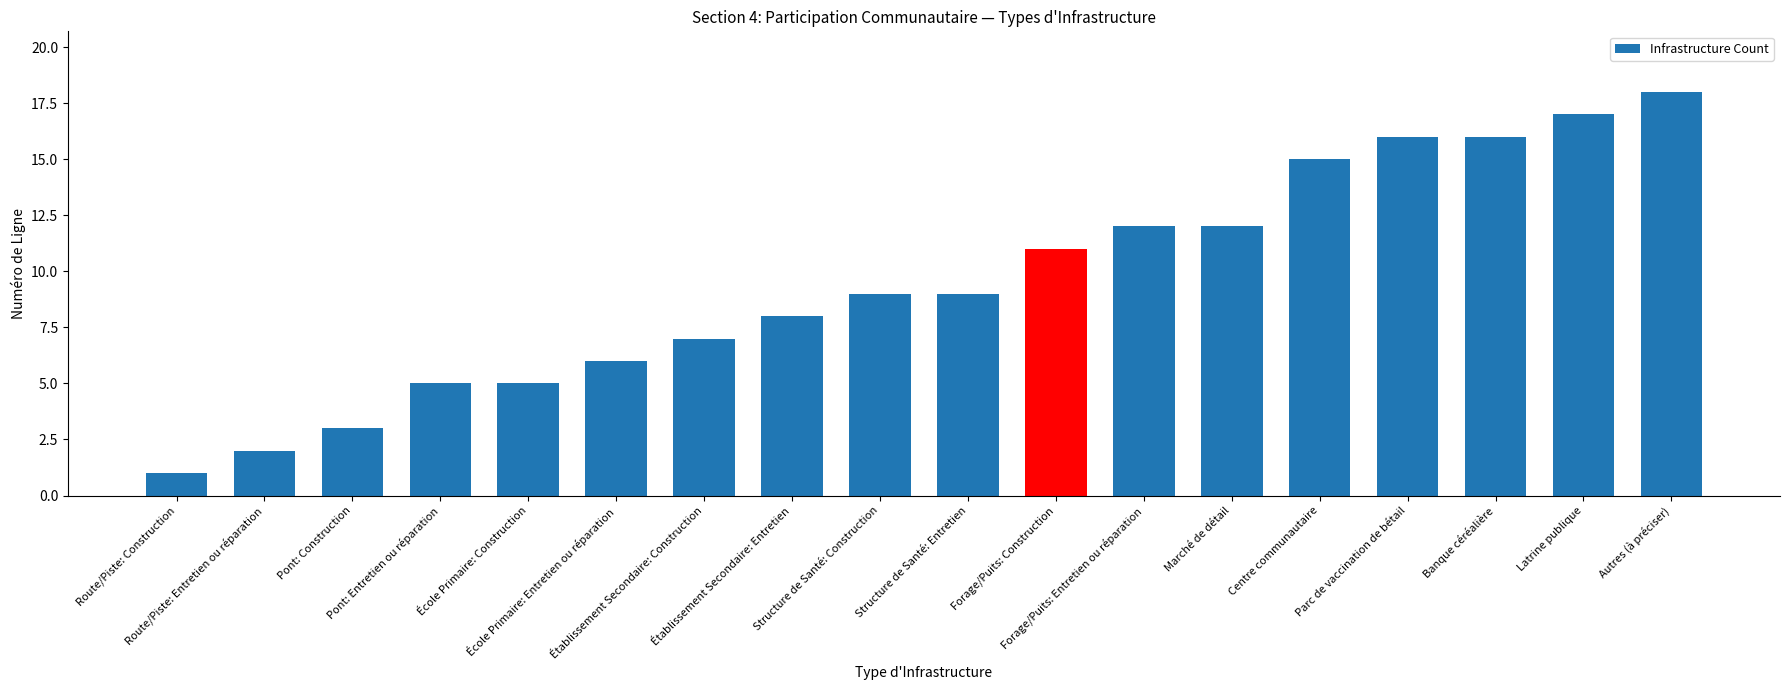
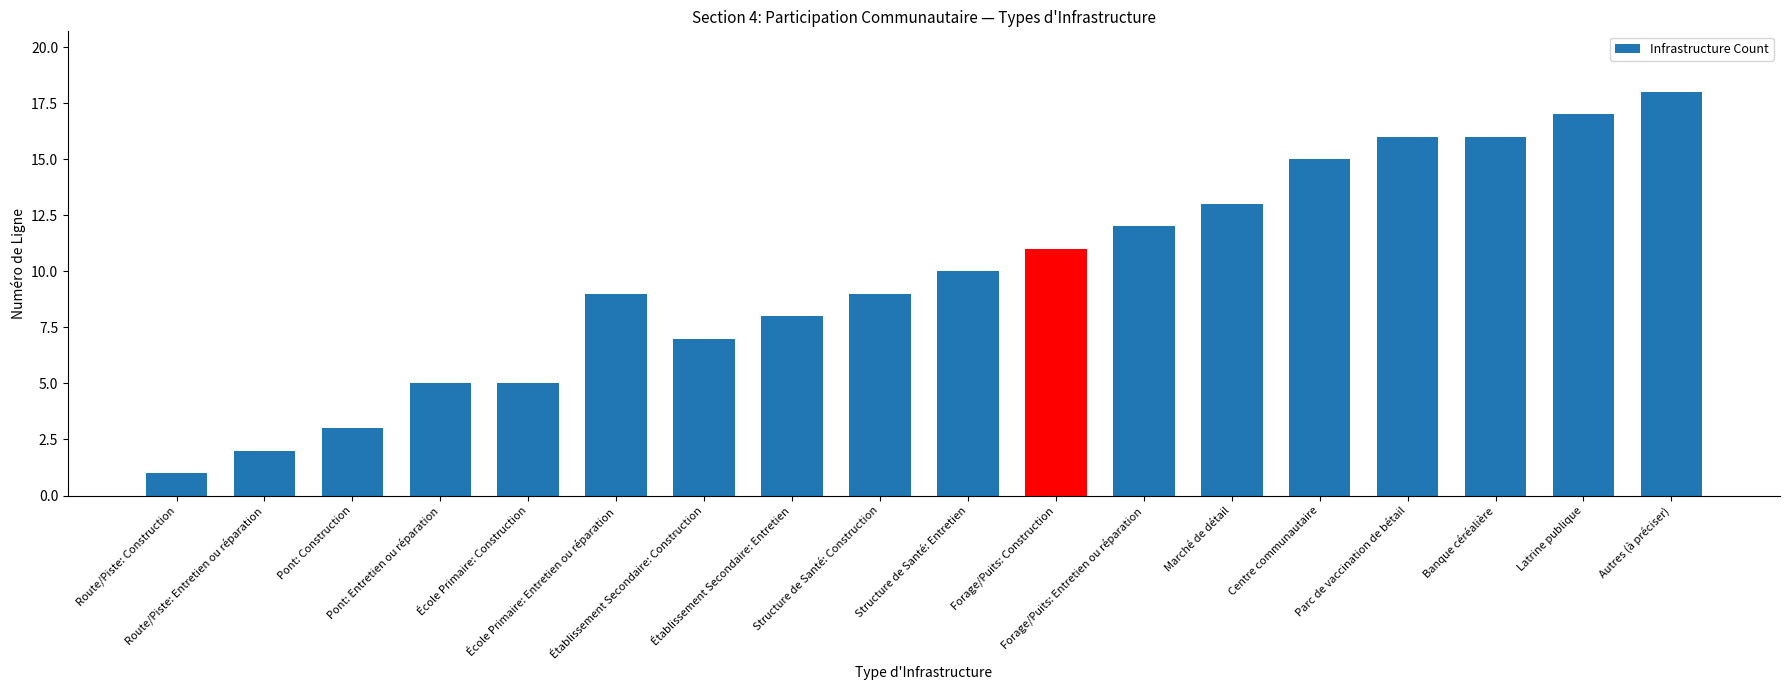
  {
    "Route/Piste: Construction": 1,
    "Route/Piste: Entretien ou réparation": 2,
    "Pont: Construction": 3,
    "Pont: Entretien ou réparation": 5,
    "École Primaire: Construction": 5,
-   "École Primaire: Entretien ou réparation": 6,
+   "École Primaire: Entretien ou réparation": 9,
    "Établissement Secondaire: Construction": 7,
    "Établissement Secondaire: Entretien": 8,
    "Structure de Santé: Construction": 9,
-   "Structure de Santé: Entretien": 9,
+   "Structure de Santé: Entretien": 10,
    "Forage/Puits: Construction": 11,
    "Forage/Puits: Entretien ou réparation": 12,
-   "Marché de détail": 12,
+   "Marché de détail": 13,
    "Centre communautaire": 15,
    "Parc de vaccination de bétail": 16,
    "Banque céréalière": 16,
    "Latrine publique": 17,
    "Autres (à préciser)": 18
  }
